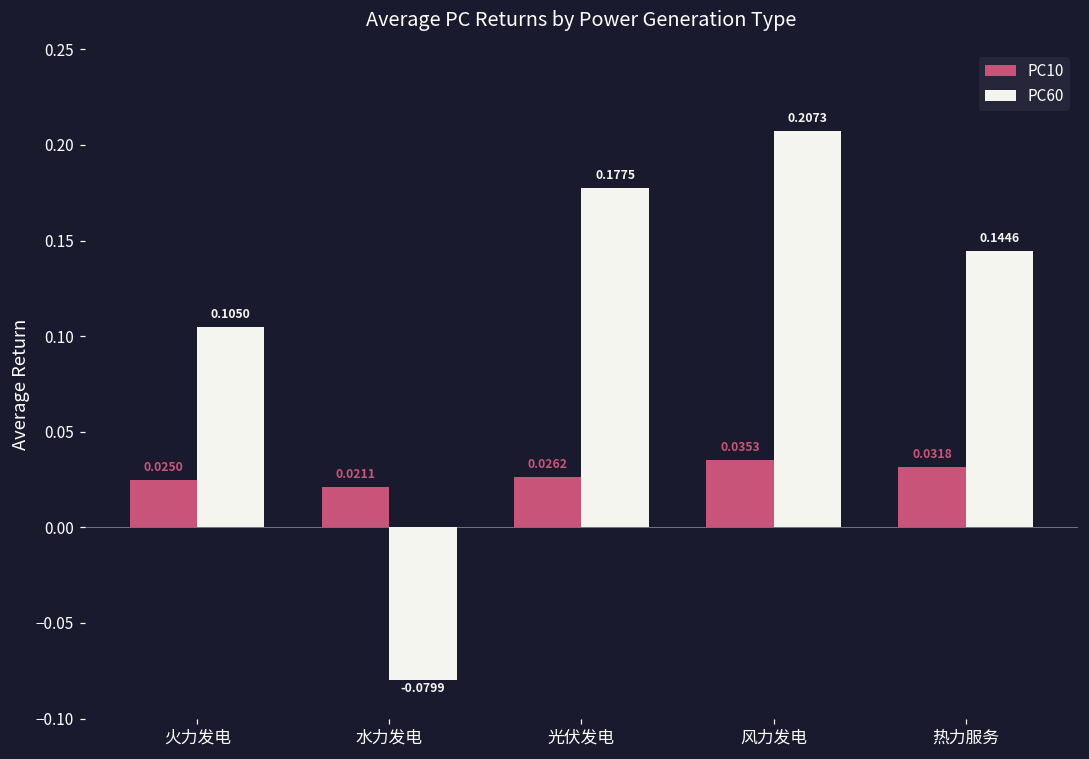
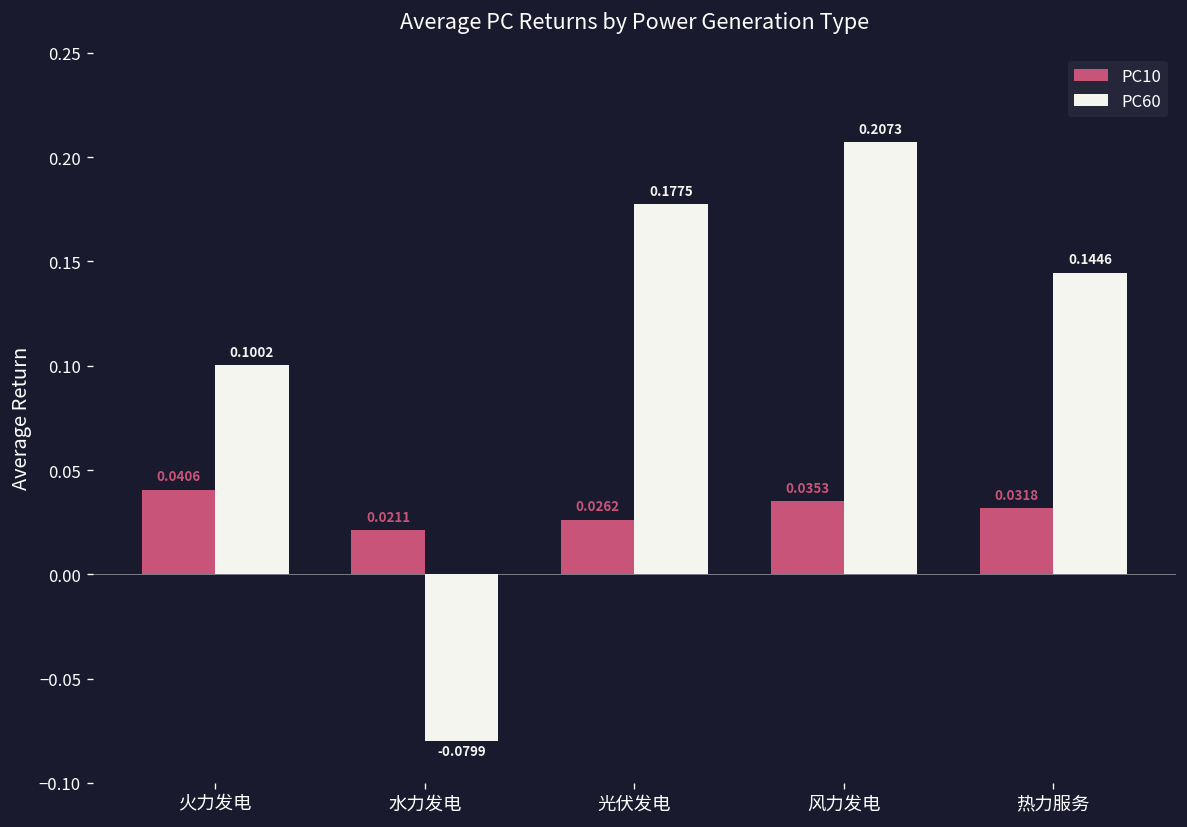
  {
    "PC10": {
-     "火力发电": 0.0250,
+     "火力发电": 0.0406,
      "水力发电": 0.0211,
      "光伏发电": 0.0262,
      "风力发电": 0.0353,
      "热力服务": 0.0318
    },
    "PC60": {
-     "火力发电": 0.1050,
+     "火力发电": 0.1002,
      "水力发电": -0.0799,
      "光伏发电": 0.1775,
      "风力发电": 0.2073,
      "热力服务": 0.1446
    }
  }
